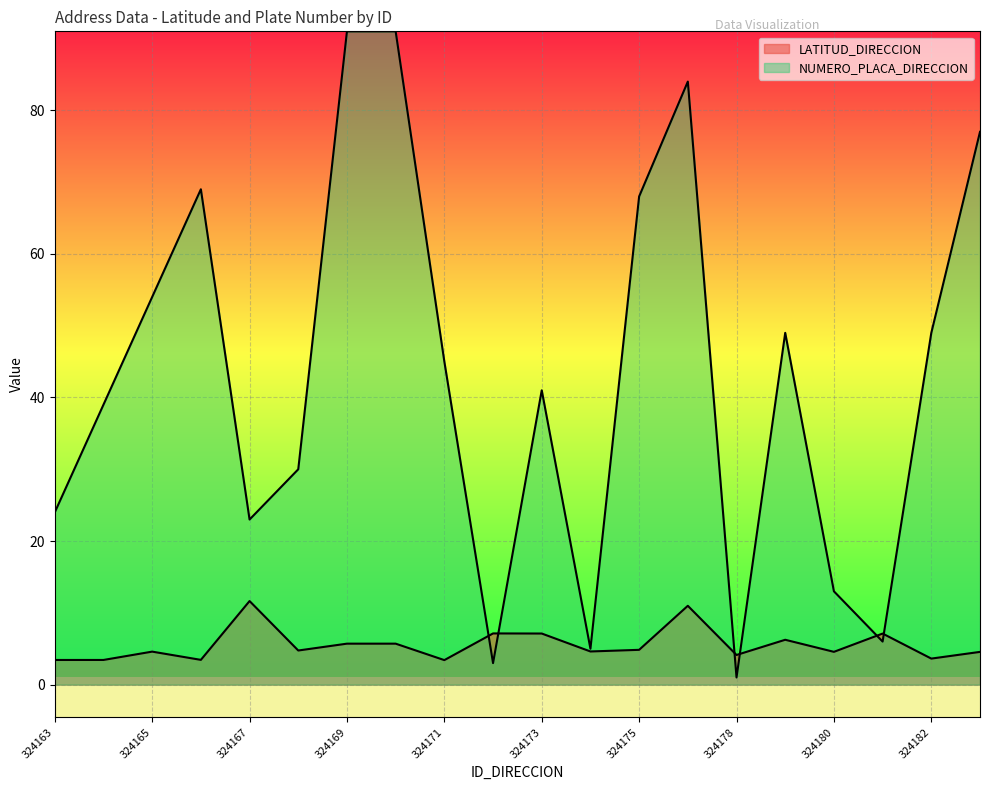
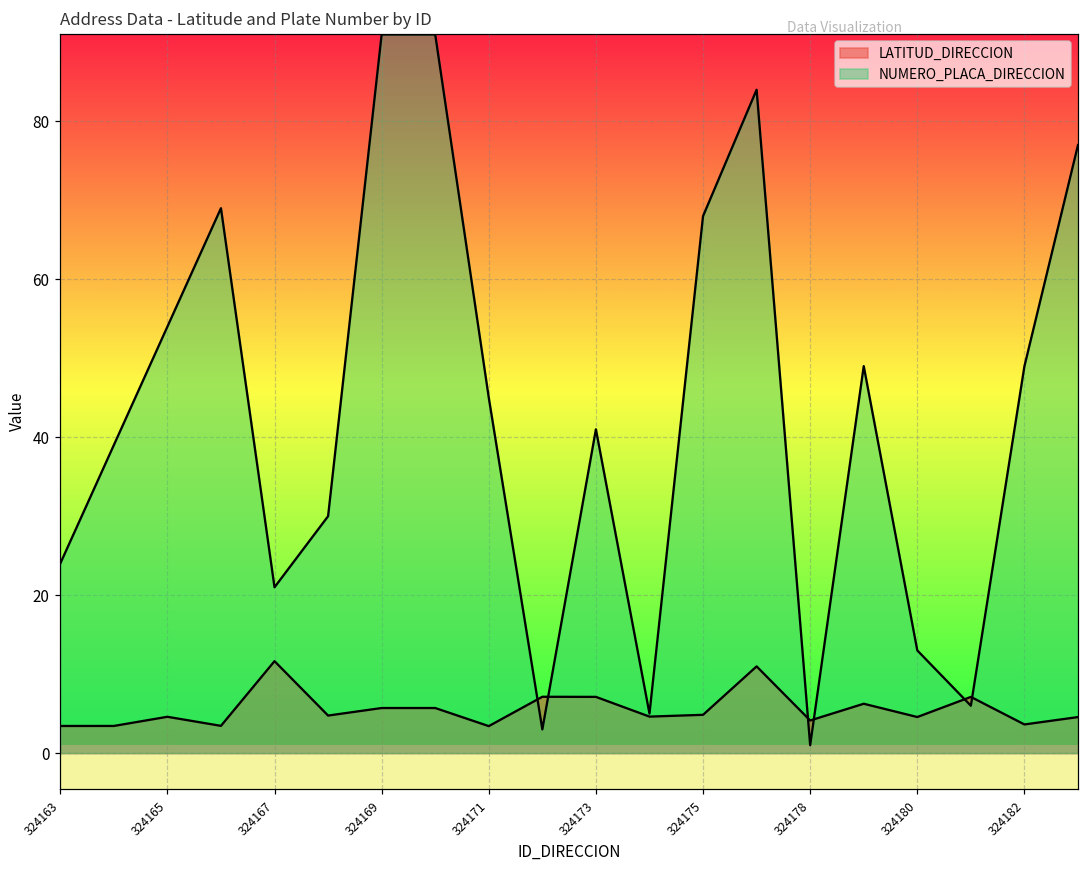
  {
    "LATITUD_DIRECCION": {
      "324163": 3,
      "324165": 5,
      "324167": 12,
      "324169": 6,
      "324171": 3,
      "324173": 7,
      "324175": 5,
      "324178": 4,
      "324180": 5,
      "324182": 4
    },
    "NUMERO_PLACA_DIRECCION": {
      "324163": 24,
      "324165": 54,
-     "324167": 23,
+     "324167": 21,
      "324169": 91,
      "324171": 45,
      "324173": 41,
      "324175": 68,
      "324178": 1,
      "324180": 13,
      "324182": 49
    }
  }
